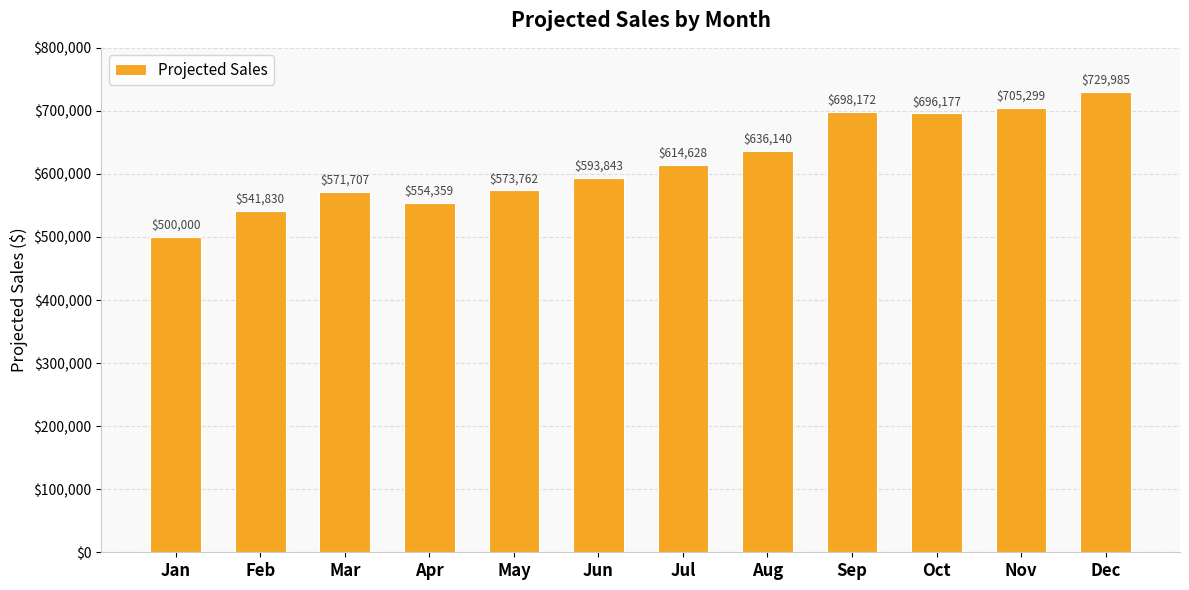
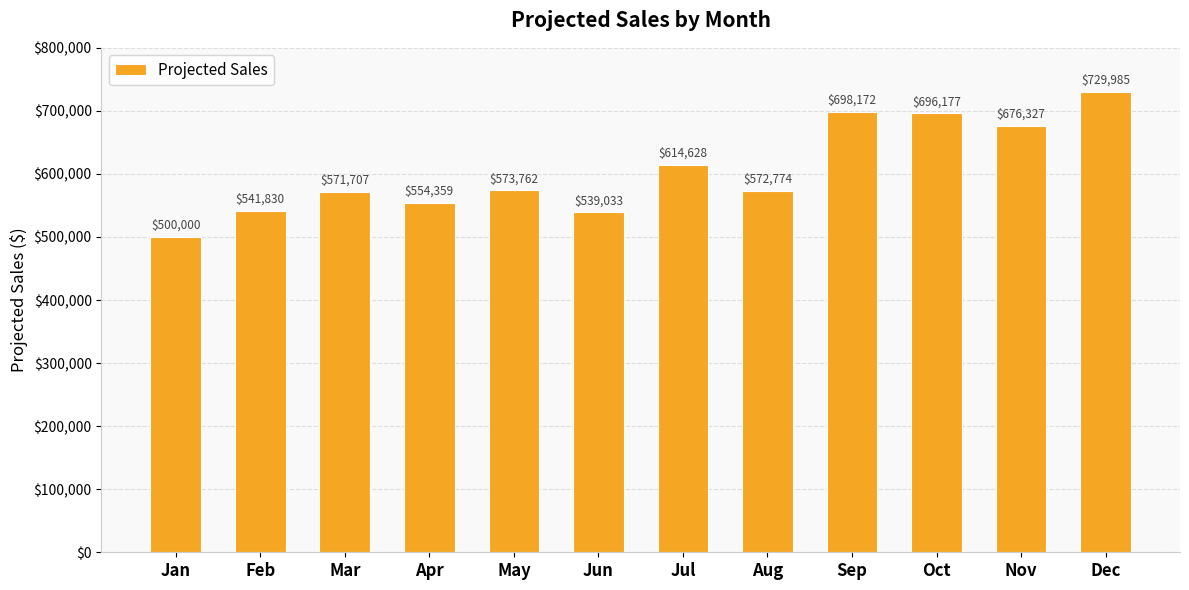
  {
    "Jan": "$500,000",
    "Feb": "$541,830",
    "Mar": "$571,707",
    "Apr": "$554,359",
    "May": "$573,762",
-   "Jun": "$593,843",
+   "Jun": "$539,033",
    "Jul": "$614,628",
-   "Aug": "$636,140",
+   "Aug": "$572,774",
    "Sep": "$698,172",
    "Oct": "$696,177",
-   "Nov": "$705,299",
+   "Nov": "$676,327",
    "Dec": "$729,985"
  }
